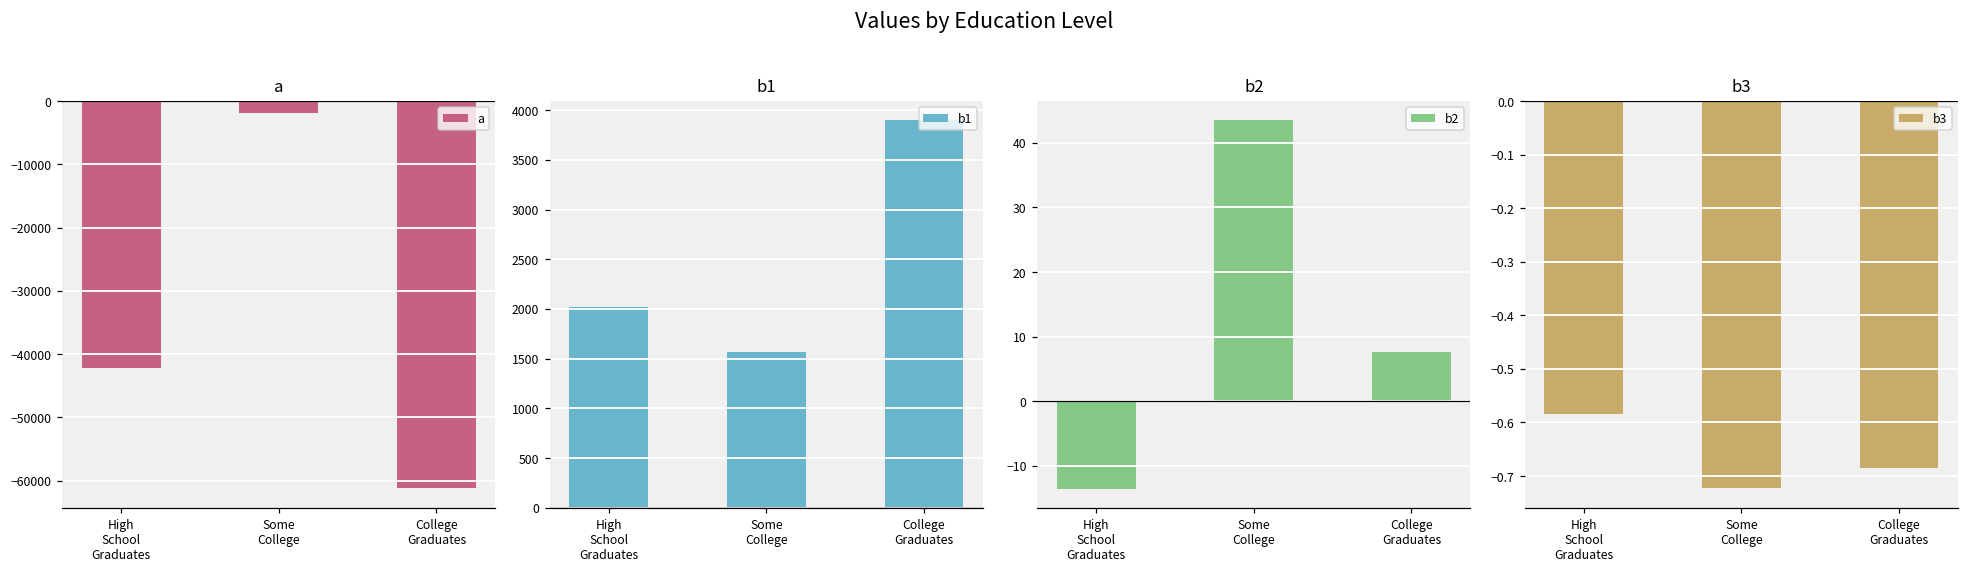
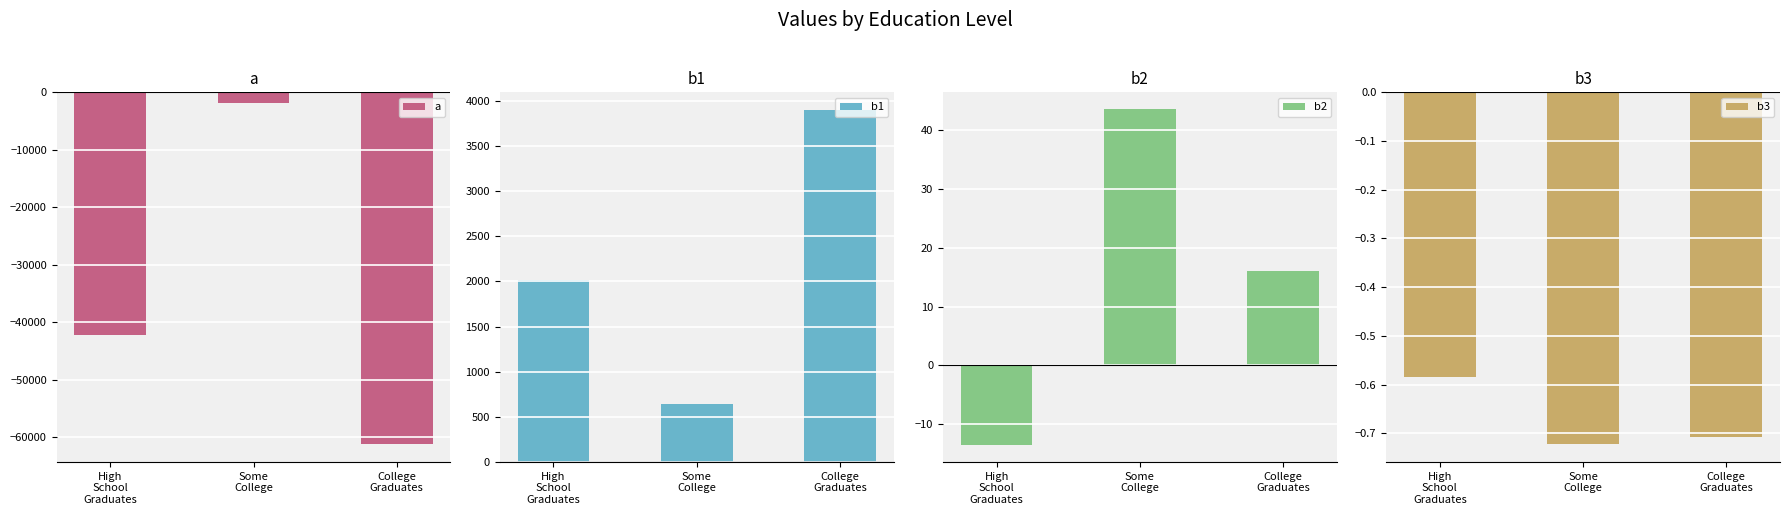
  {
    "a": {
      "High School Graduates": -42000,
      "Some College": -2000,
      "College Graduates": -61000
    },
    "b1": {
      "High School Graduates": 2000,
-     "Some College": 1600
+     "Some College": 600
    },
    "b2": {
      "High School Graduates": -14,
      "Some College": 44,
-     "College Graduates": 8
+     "College Graduates": 16
    },
    "b3": {
      "High School Graduates": -0.58,
      "Some College": -0.72,
-     "College Graduates": -0.69
+     "College Graduates": -0.71
    }
  }
